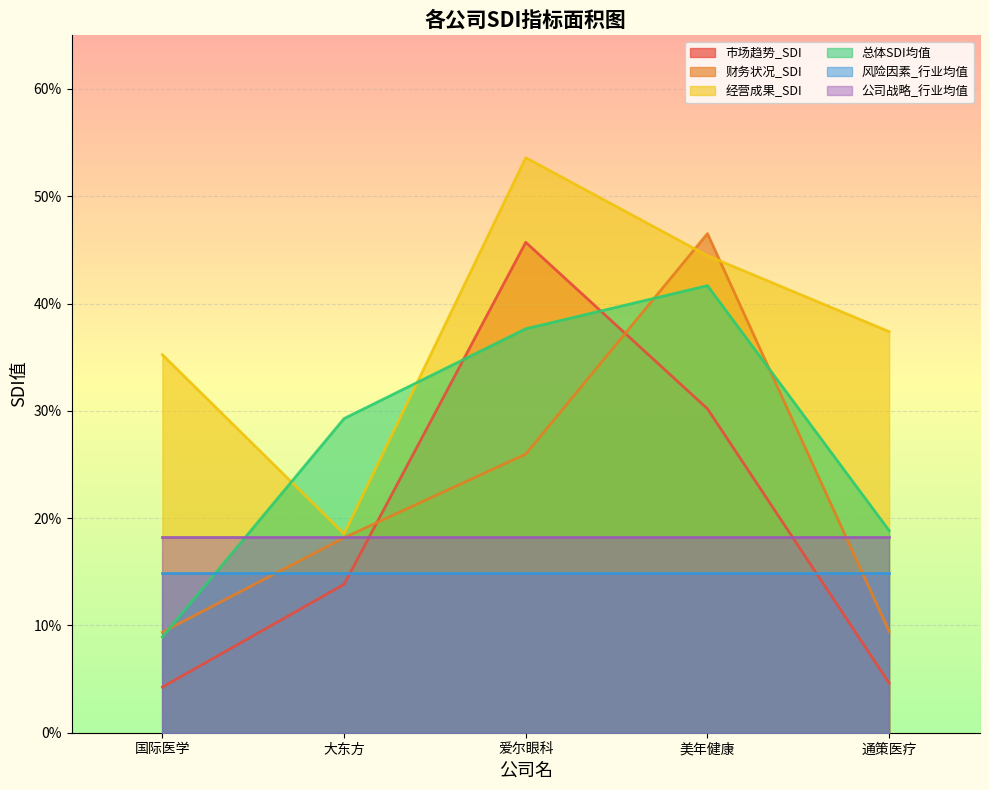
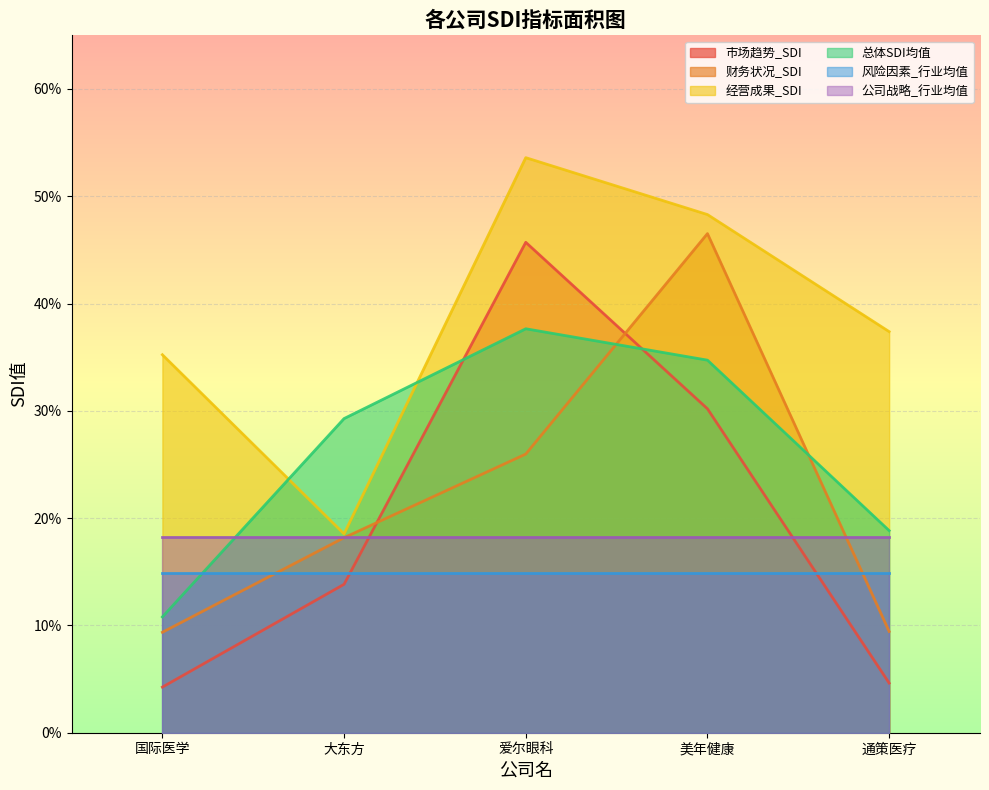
  {
    "经营成果_SDI": {
      "国际医学": "35.2%",
      "大东方": "18.5%",
      "爱尔眼科": "53.6%",
-     "美年健康": "44.5%",
+     "美年健康": "48.3%",
      "通策医疗": "37.4%"
    },
    "总体SDI均值": {
-     "国际医学": "8.9%",
+     "国际医学": "10.8%",
      "大东方": "29.3%",
      "爱尔眼科": "37.7%",
-     "美年健康": "41.7%",
+     "美年健康": "34.7%",
      "通策医疗": "18.8%"
    },
    "风险因素_行业均值": {
      "国际医学": "14.8%",
      "大东方": "14.8%",
      "爱尔眼科": "14.8%",
      "美年健康": "14.8%",
      "通策医疗": "14.8%"
    },
    "公司战略_行业均值": {
      "国际医学": "18.2%",
      "爱尔眼科": "18.2%",
      "美年健康": "18.2%",
      "通策医疗": "18.2%"
    }
  }
